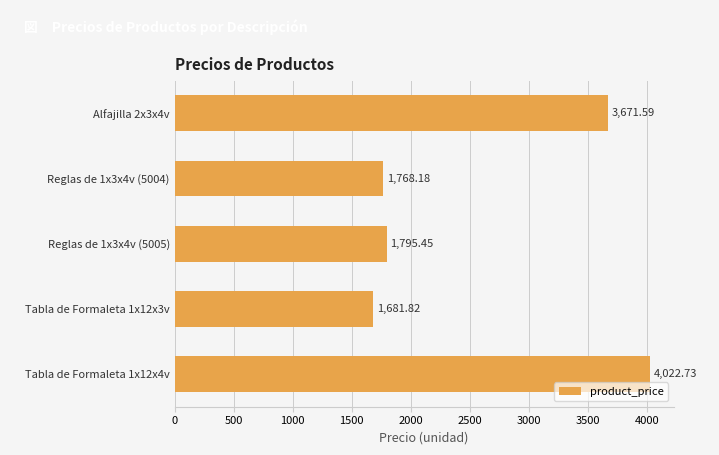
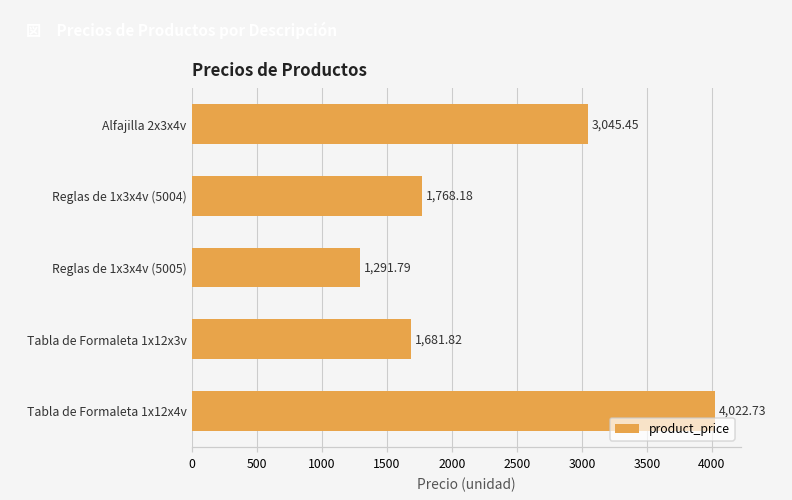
  {
-   "Alfajilla 2x3x4v": "3,671.59",
+   "Alfajilla 2x3x4v": "3,045.45",
    "Reglas de 1x3x4v (5004)": "1,768.18",
-   "Reglas de 1x3x4v (5005)": "1,795.45",
+   "Reglas de 1x3x4v (5005)": "1,291.79",
    "Tabla de Formaleta 1x12x3v": "1,681.82",
    "Tabla de Formaleta 1x12x4v": "4,022.73"
  }
